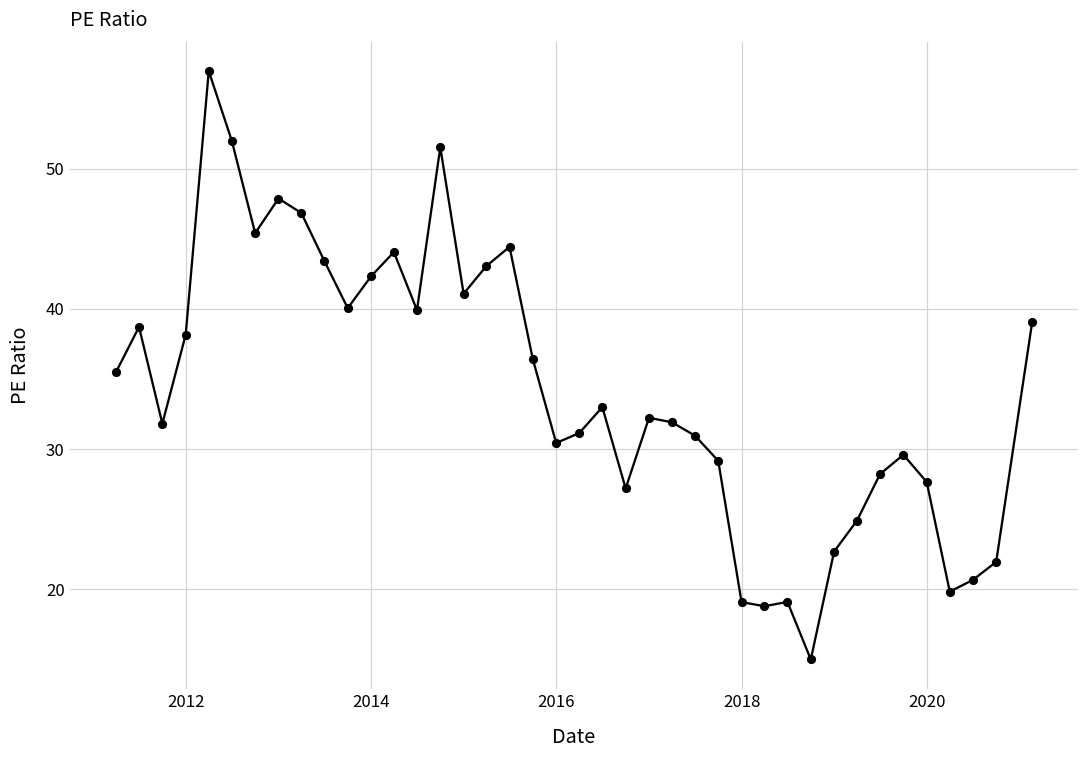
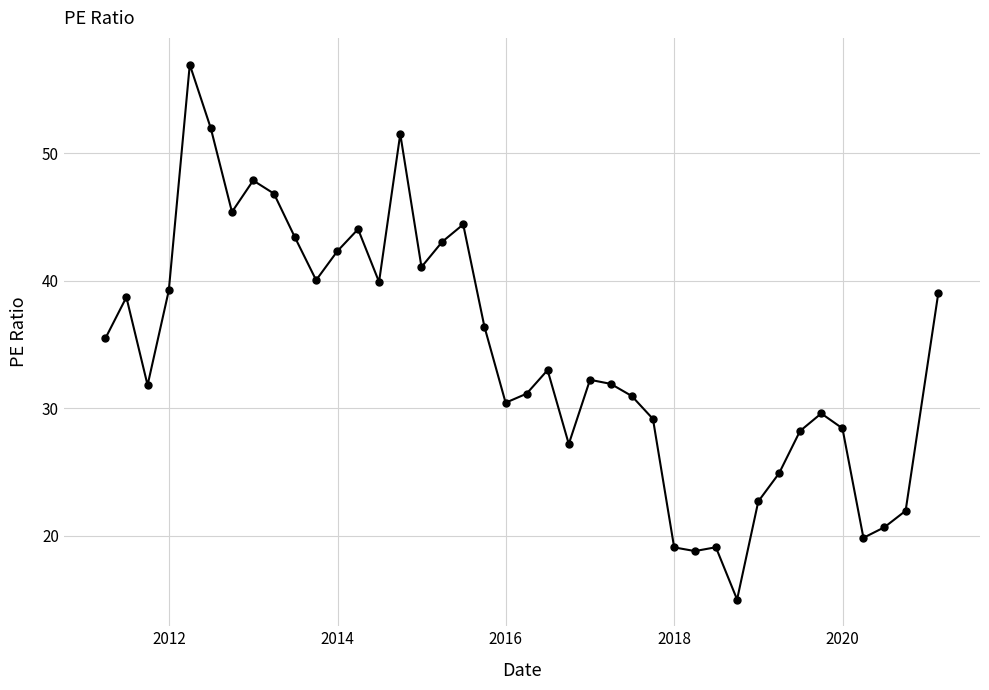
  {
-   "2012": 38.2,
+   "2012": 39.2,
    "2014": 42.3,
    "2016": 30.4,
    "2018": 19.1,
-   "2020": 27.7
+   "2020": 28.4
  }
